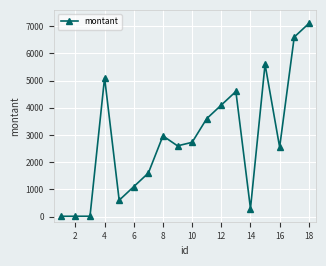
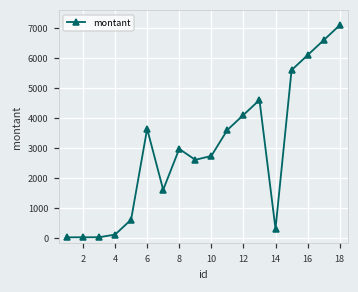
  {
    "2": 0,
-   "4": 5100,
-   "6": 1100,
+   "4": 100,
+   "6": 3600,
    "8": 3000,
    "10": 2700,
    "12": 4100,
    "14": 300,
-   "16": 2600,
+   "16": 6100,
    "18": 7100
  }
